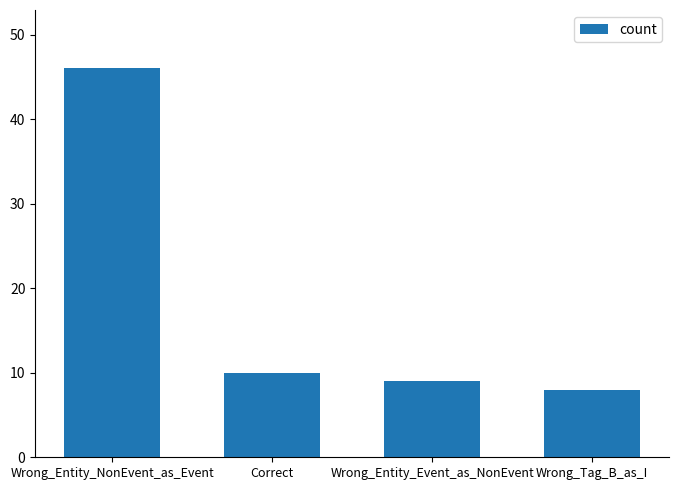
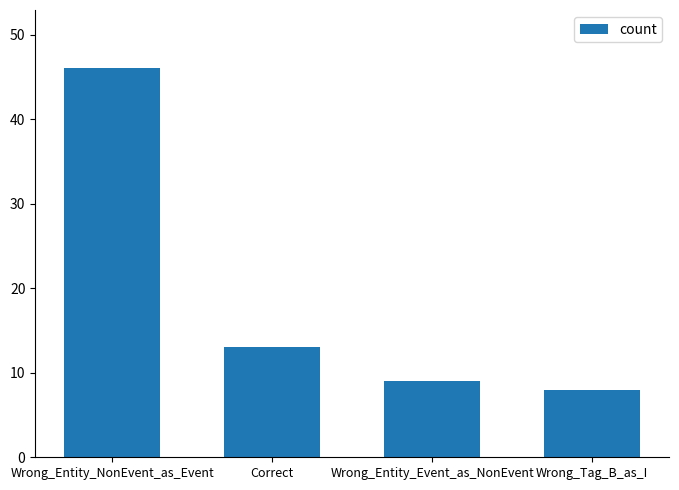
  {
    "Wrong_Entity_NonEvent_as_Event": 46,
-   "Correct": 10,
+   "Correct": 13,
    "Wrong_Entity_Event_as_NonEvent": 9,
    "Wrong_Tag_B_as_I": 8
  }
